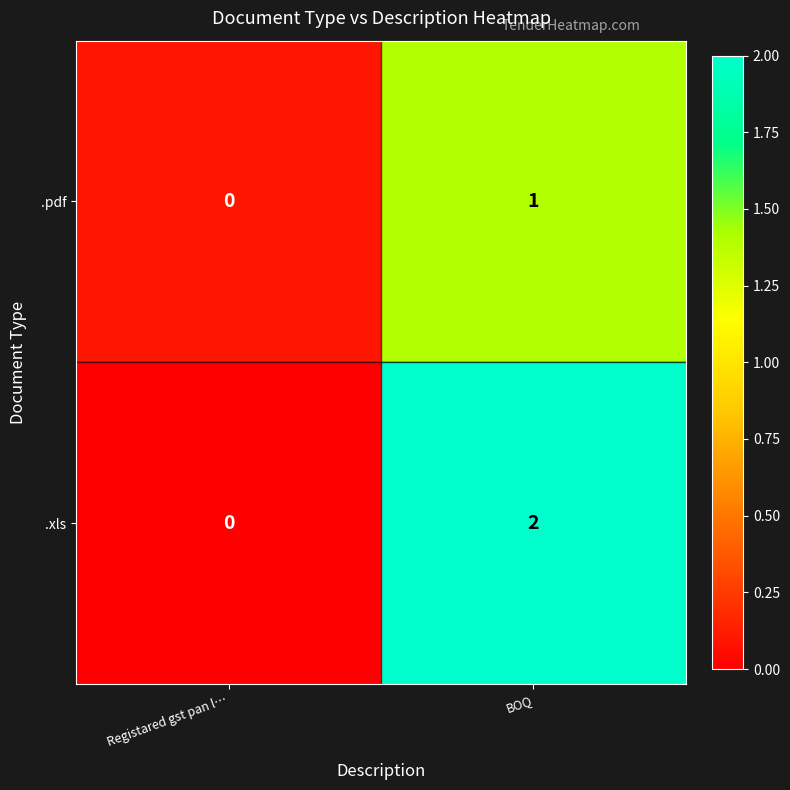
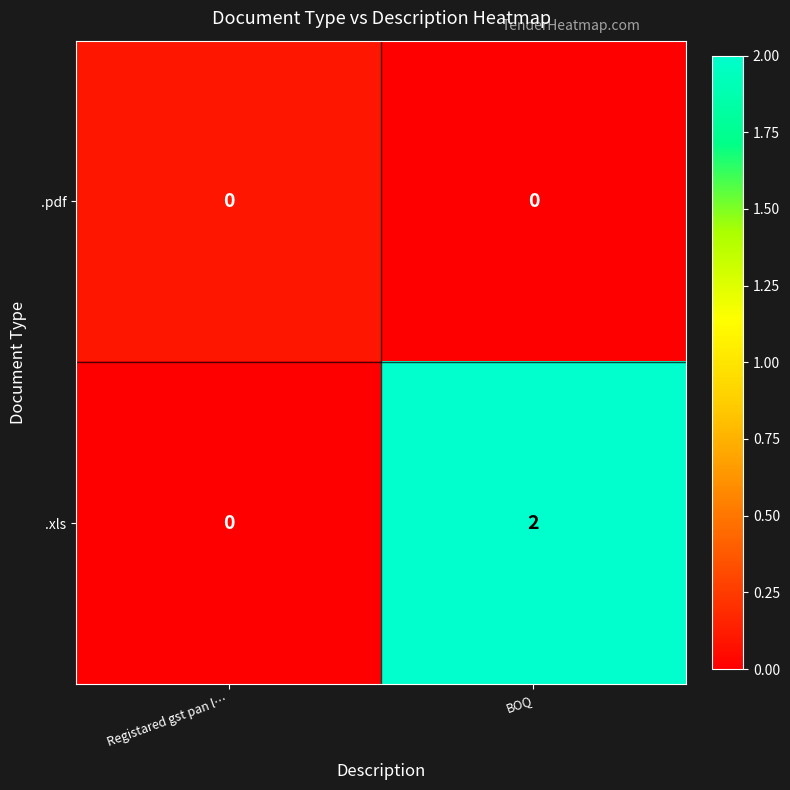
  {
    ".pdf": {
      "Registared gst pan l…": 0,
-     "BOQ": 1
+     "BOQ": 0
    },
    ".xls": {
      "Registared gst pan l…": 0,
      "BOQ": 2
    }
  }
